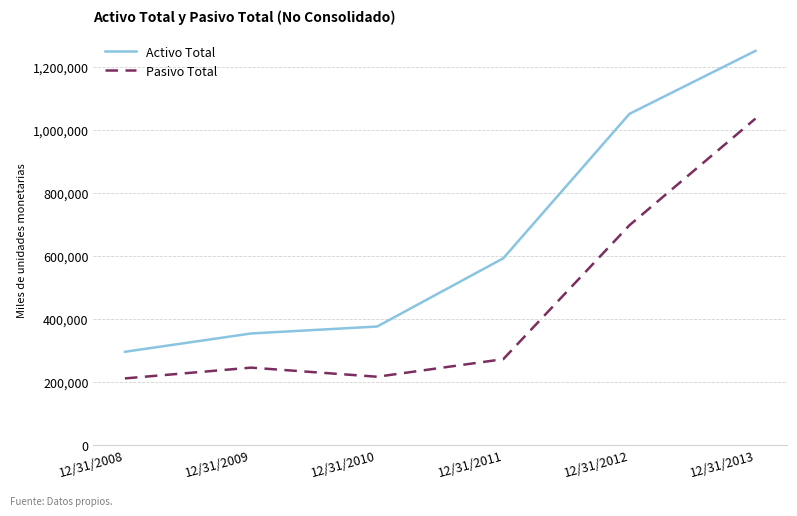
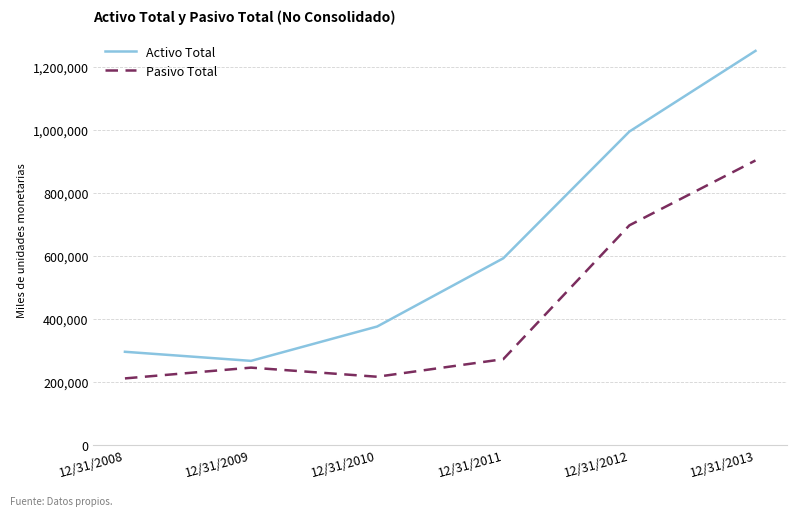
  {
    "Activo Total": {
      "12/31/2008": "290,000",
-     "12/31/2009": "350,000",
+     "12/31/2009": "270,000",
      "12/31/2010": "370,000",
      "12/31/2011": "590,000",
-     "12/31/2012": "1,050,000",
+     "12/31/2012": "990,000",
      "12/31/2013": "1,250,000"
    },
    "Pasivo Total": {
      "12/31/2008": "210,000",
      "12/31/2009": "240,000",
      "12/31/2010": "220,000",
      "12/31/2011": "270,000",
      "12/31/2012": "700,000",
-     "12/31/2013": "1,030,000"
+     "12/31/2013": "900,000"
    }
  }
